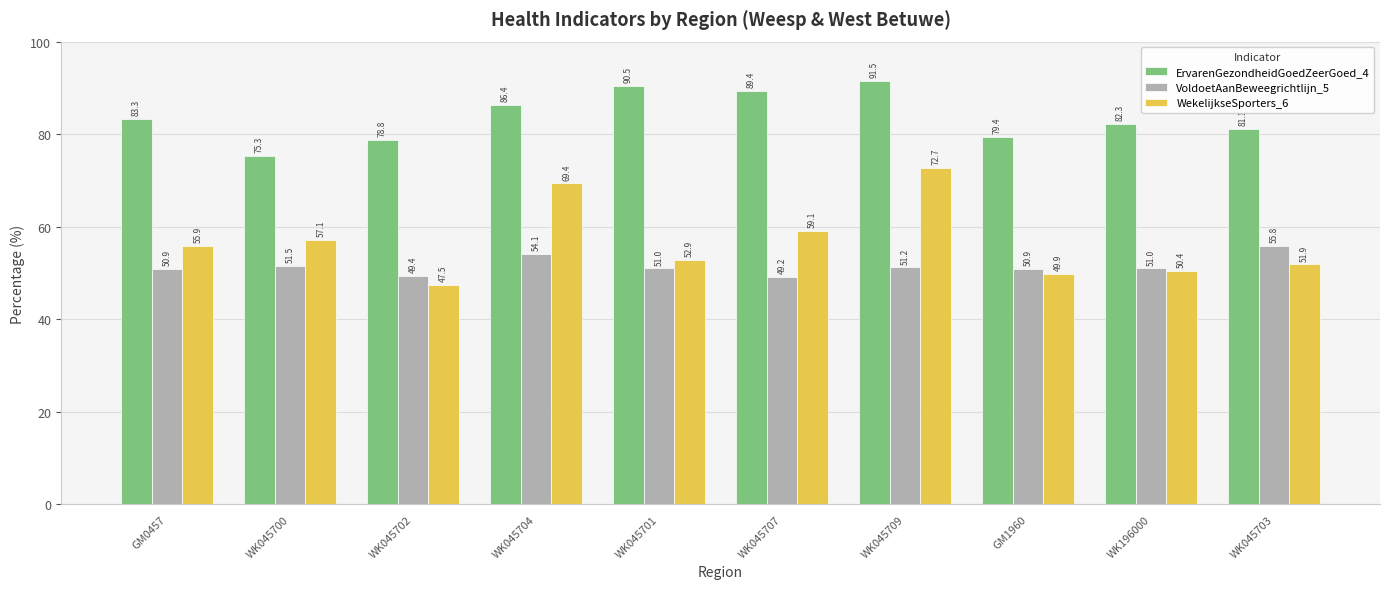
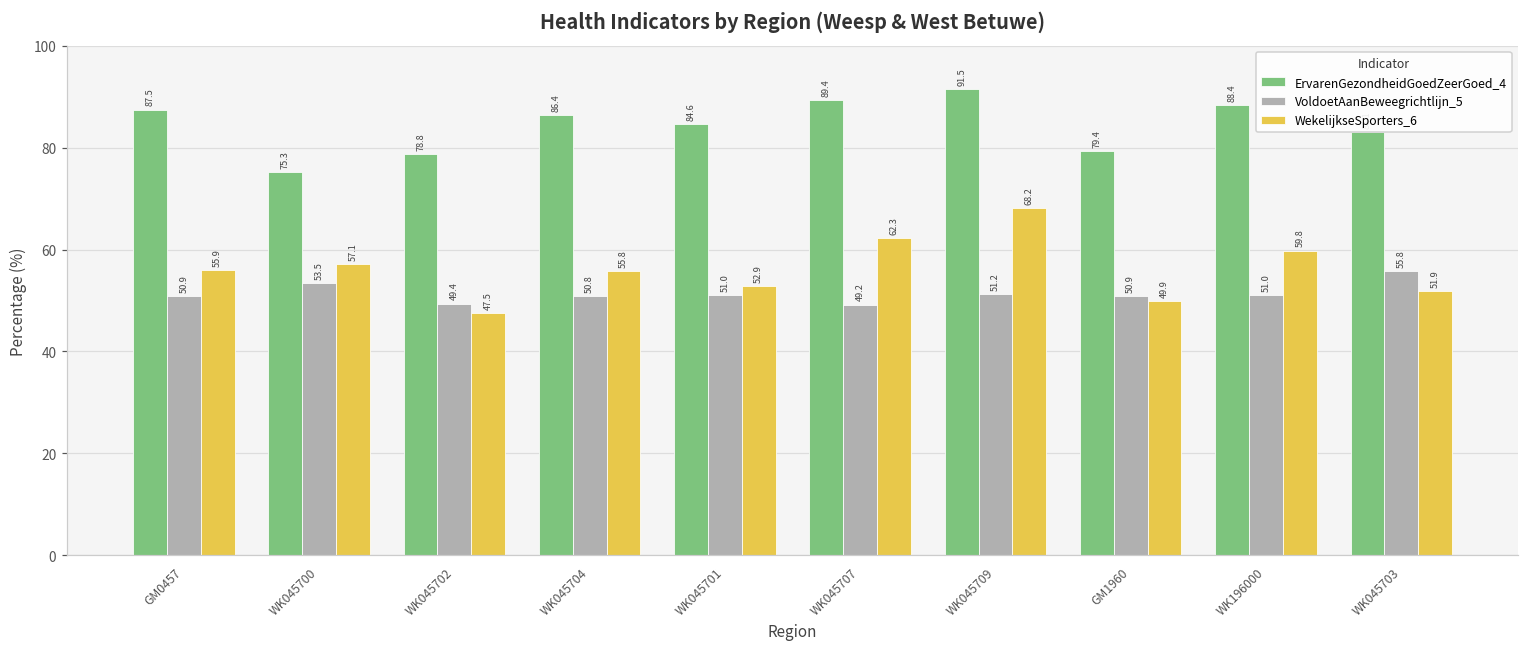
  {
    "ErvarenGezondheidGoedZeerGoed_4": {
-     "GM0457": 83.3,
+     "GM0457": 87.5,
      "WK045700": 75.3,
      "WK045702": 78.8,
      "WK045704": 86.4,
-     "WK045701": 90.5,
+     "WK045701": 84.6,
      "WK045707": 89.4,
      "WK045709": 91.5,
      "GM1960": 79.4,
-     "WK196000": 82.3,
-     "WK045703": 81
+     "WK196000": 88.4,
+     "WK045703": 83
    },
    "VoldoetAanBeweegrichtlijn_5": {
      "GM0457": 50.9,
-     "WK045700": 51.5,
+     "WK045700": 53.5,
      "WK045702": 49.4,
-     "WK045704": 54.1,
+     "WK045704": 50.8,
      "WK045701": 51.0,
      "WK045707": 49.2,
      "WK045709": 51.2,
      "GM1960": 50.9,
      "WK196000": 51.0,
      "WK045703": 55.8
    },
    "WekelijkseSporters_6": {
      "GM0457": 55.9,
      "WK045700": 57.1,
      "WK045702": 47.5,
-     "WK045704": 69.4,
+     "WK045704": 55.8,
      "WK045701": 52.9,
-     "WK045707": 59.1,
-     "WK045709": 72.7,
+     "WK045707": 62.3,
+     "WK045709": 68.2,
      "GM1960": 49.9,
-     "WK196000": 50.4,
+     "WK196000": 59.8,
      "WK045703": 51.9
    }
  }
